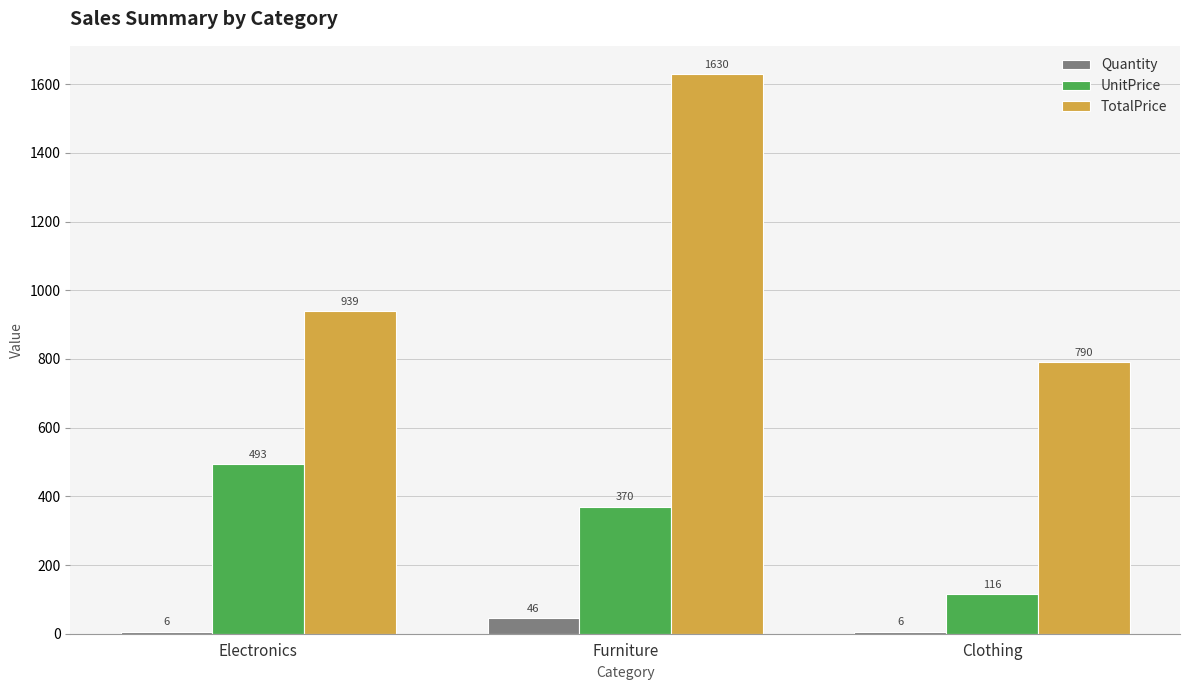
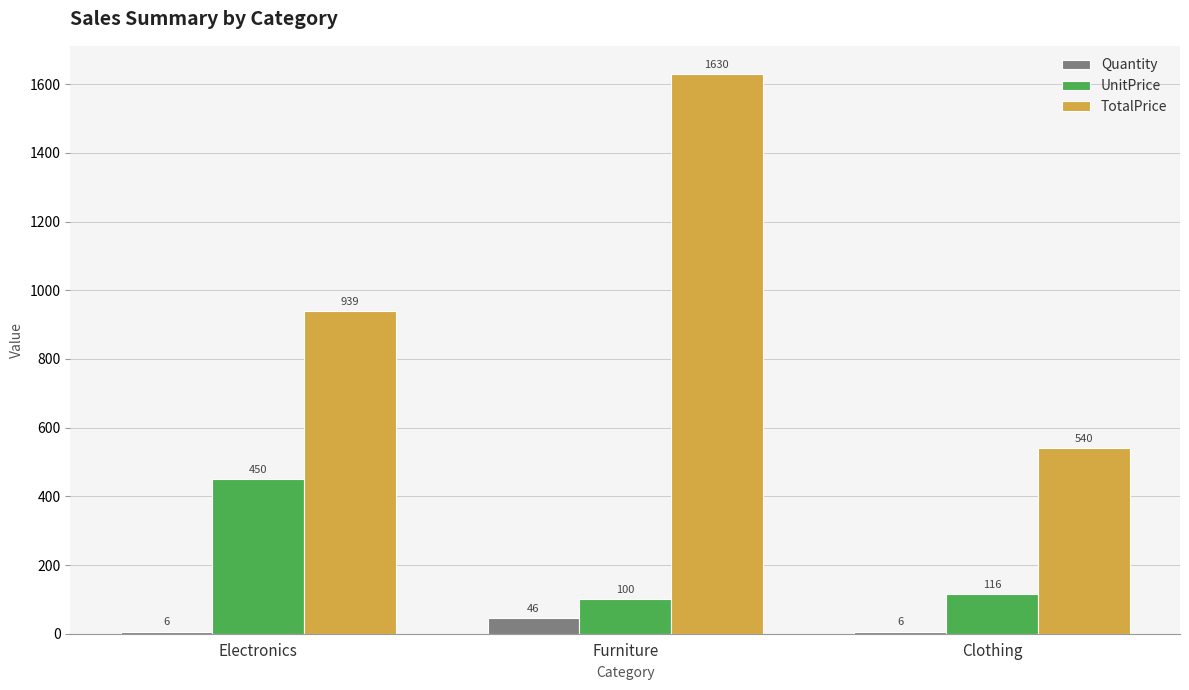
  {
    "Quantity": {
      "Electronics": 6,
      "Furniture": 46,
      "Clothing": 6
    },
    "UnitPrice": {
-     "Electronics": 493,
-     "Furniture": 370,
+     "Electronics": 450,
+     "Furniture": 100,
      "Clothing": 116
    },
    "TotalPrice": {
      "Electronics": 939,
      "Furniture": 1630,
-     "Clothing": 790
+     "Clothing": 540
    }
  }
